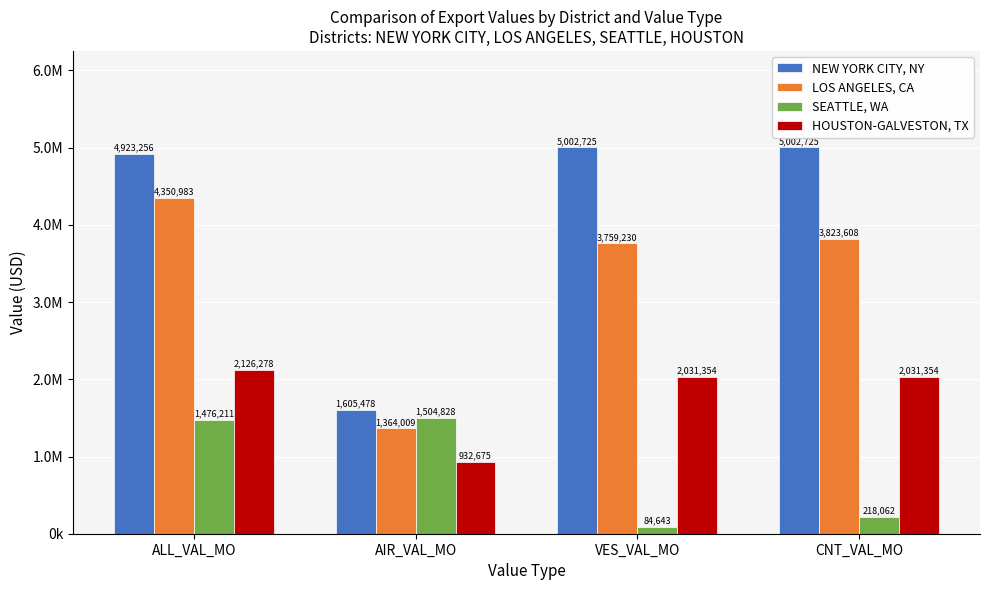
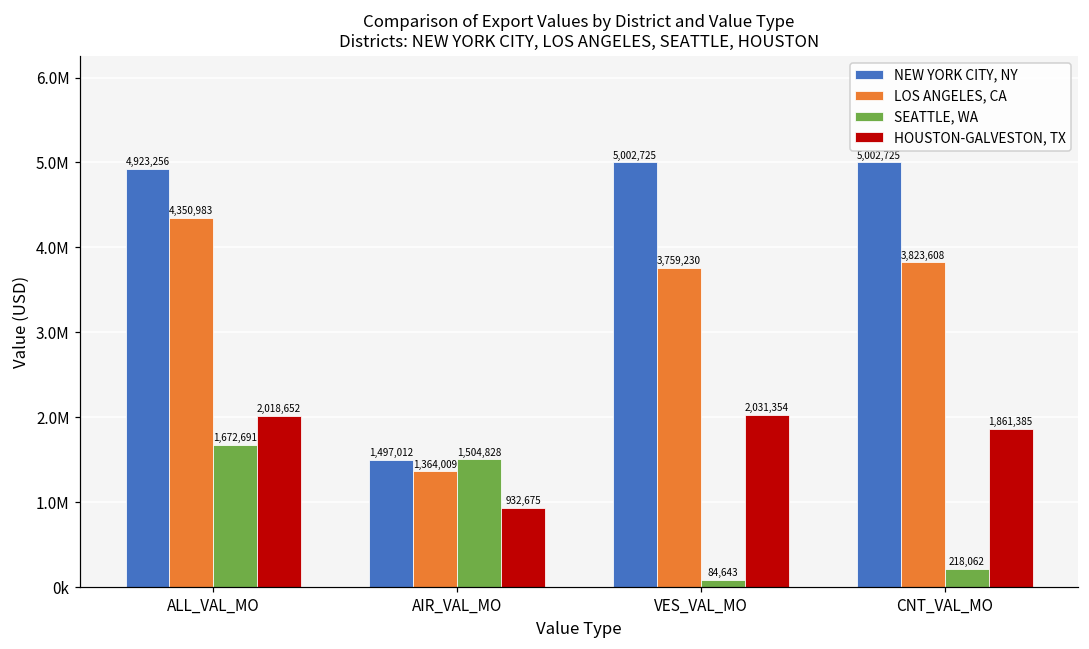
  {
    "NEW YORK CITY, NY": {
      "ALL_VAL_MO": "4,923,256",
-     "AIR_VAL_MO": "1,605,478",
+     "AIR_VAL_MO": "1,497,012",
      "VES_VAL_MO": "5,002,725"
    },
    "LOS ANGELES, CA": {
      "ALL_VAL_MO": "4,350,983",
      "AIR_VAL_MO": "1,364,009",
      "VES_VAL_MO": "3,759,230",
      "CNT_VAL_MO": "3,823,608"
    },
    "SEATTLE, WA": {
-     "ALL_VAL_MO": "1,476,211",
+     "ALL_VAL_MO": "1,672,691",
      "AIR_VAL_MO": "1,504,828",
      "VES_VAL_MO": "84,643",
      "CNT_VAL_MO": "218,062"
    },
    "HOUSTON-GALVESTON, TX": {
-     "ALL_VAL_MO": "2,126,278",
+     "ALL_VAL_MO": "2,018,652",
      "AIR_VAL_MO": "932,675",
      "VES_VAL_MO": "2,031,354",
-     "CNT_VAL_MO": "2,031,354"
+     "CNT_VAL_MO": "1,861,385"
    }
  }
